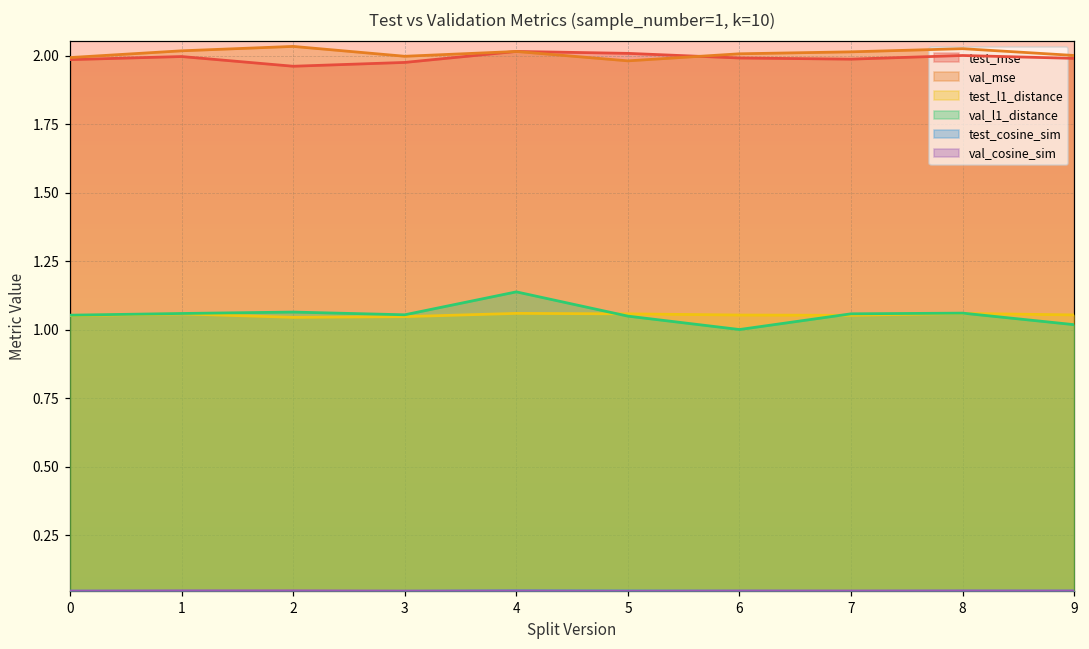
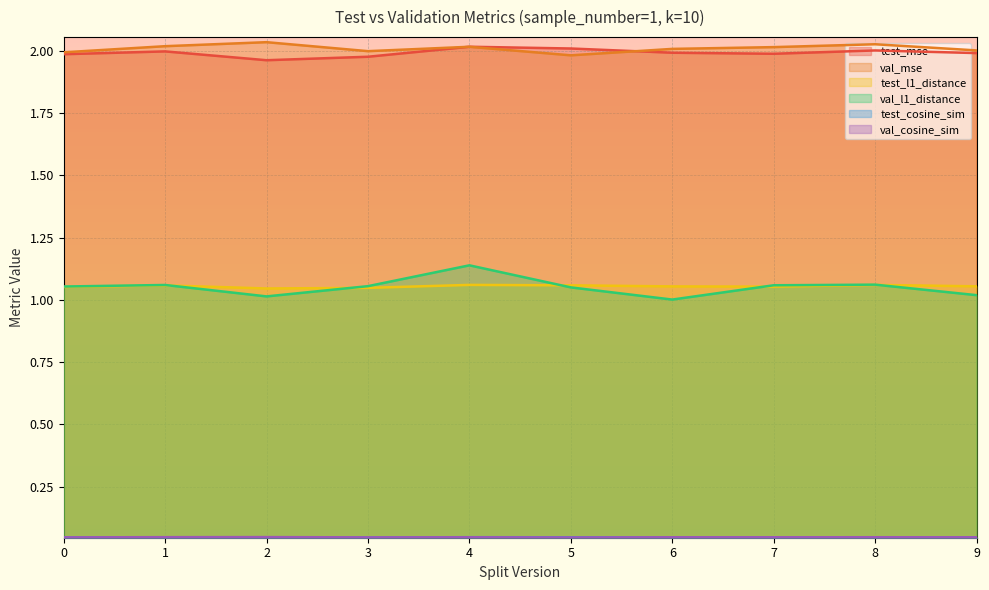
  {
    "val_l1_distance": {
-     "2": 1.06,
+     "2": 1.01,
      "4": 1.14,
      "6": 1.00,
      "9": 1.02
    }
  }
